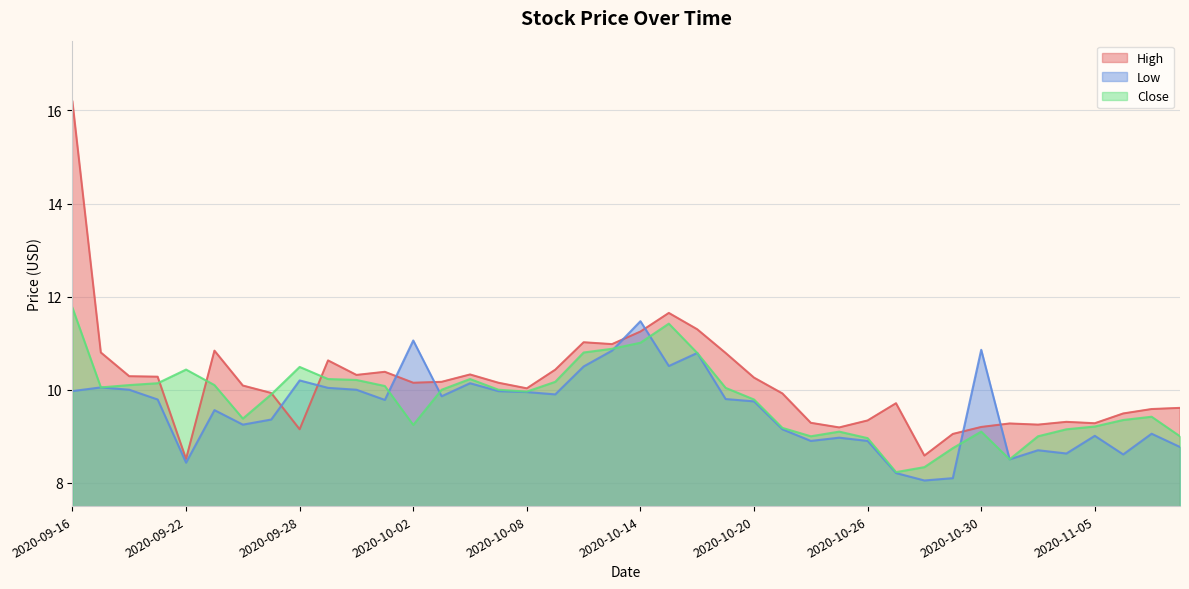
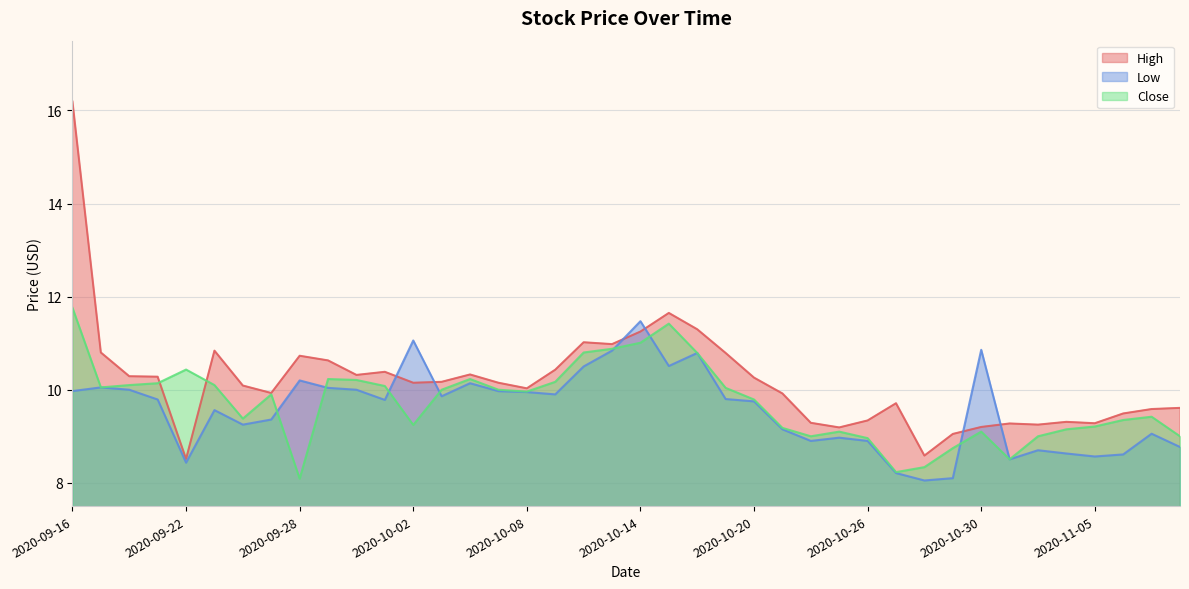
  {
    "High": {
      "2020-09-16": 16.2,
      "2020-09-22": 8.5,
-     "2020-09-28": 9.2,
+     "2020-09-28": 10.7,
      "2020-10-02": 10.1,
      "2020-10-08": 10.0,
      "2020-10-14": 11.3,
      "2020-10-20": 10.3,
      "2020-10-26": 9.3,
      "2020-10-30": 9.2,
      "2020-11-05": 9.3
    },
    "Low": {
      "2020-09-16": 10.0,
      "2020-09-22": 8.4,
      "2020-09-28": 10.2,
      "2020-10-02": 11.1,
      "2020-10-14": 11.5,
      "2020-10-26": 8.9,
      "2020-10-30": 10.9,
-     "2020-11-05": 9.0
+     "2020-11-05": 8.6
    },
    "Close": {
      "2020-09-16": 11.8,
      "2020-09-22": 10.4,
-     "2020-09-28": 10.5,
+     "2020-09-28": 8.1,
      "2020-10-02": 9.2,
      "2020-10-14": 11.0,
      "2020-10-26": 9.0,
      "2020-10-30": 9.1,
      "2020-11-05": 9.2
    }
  }
